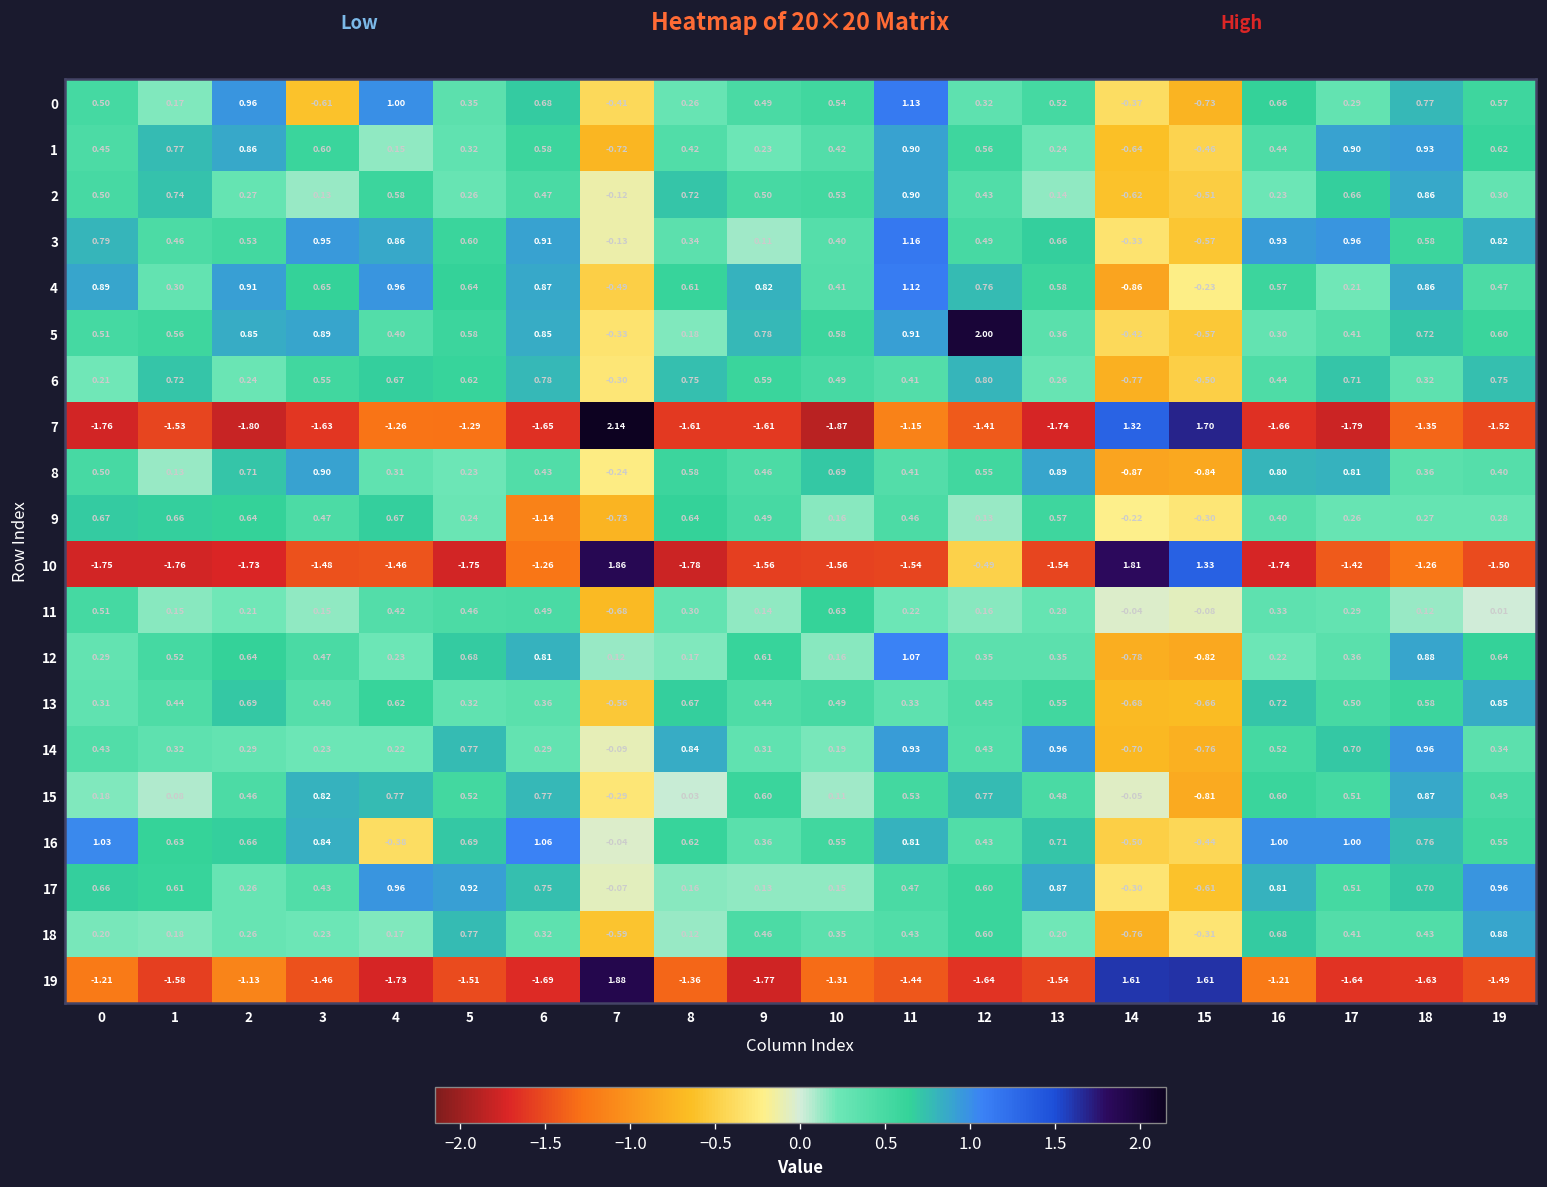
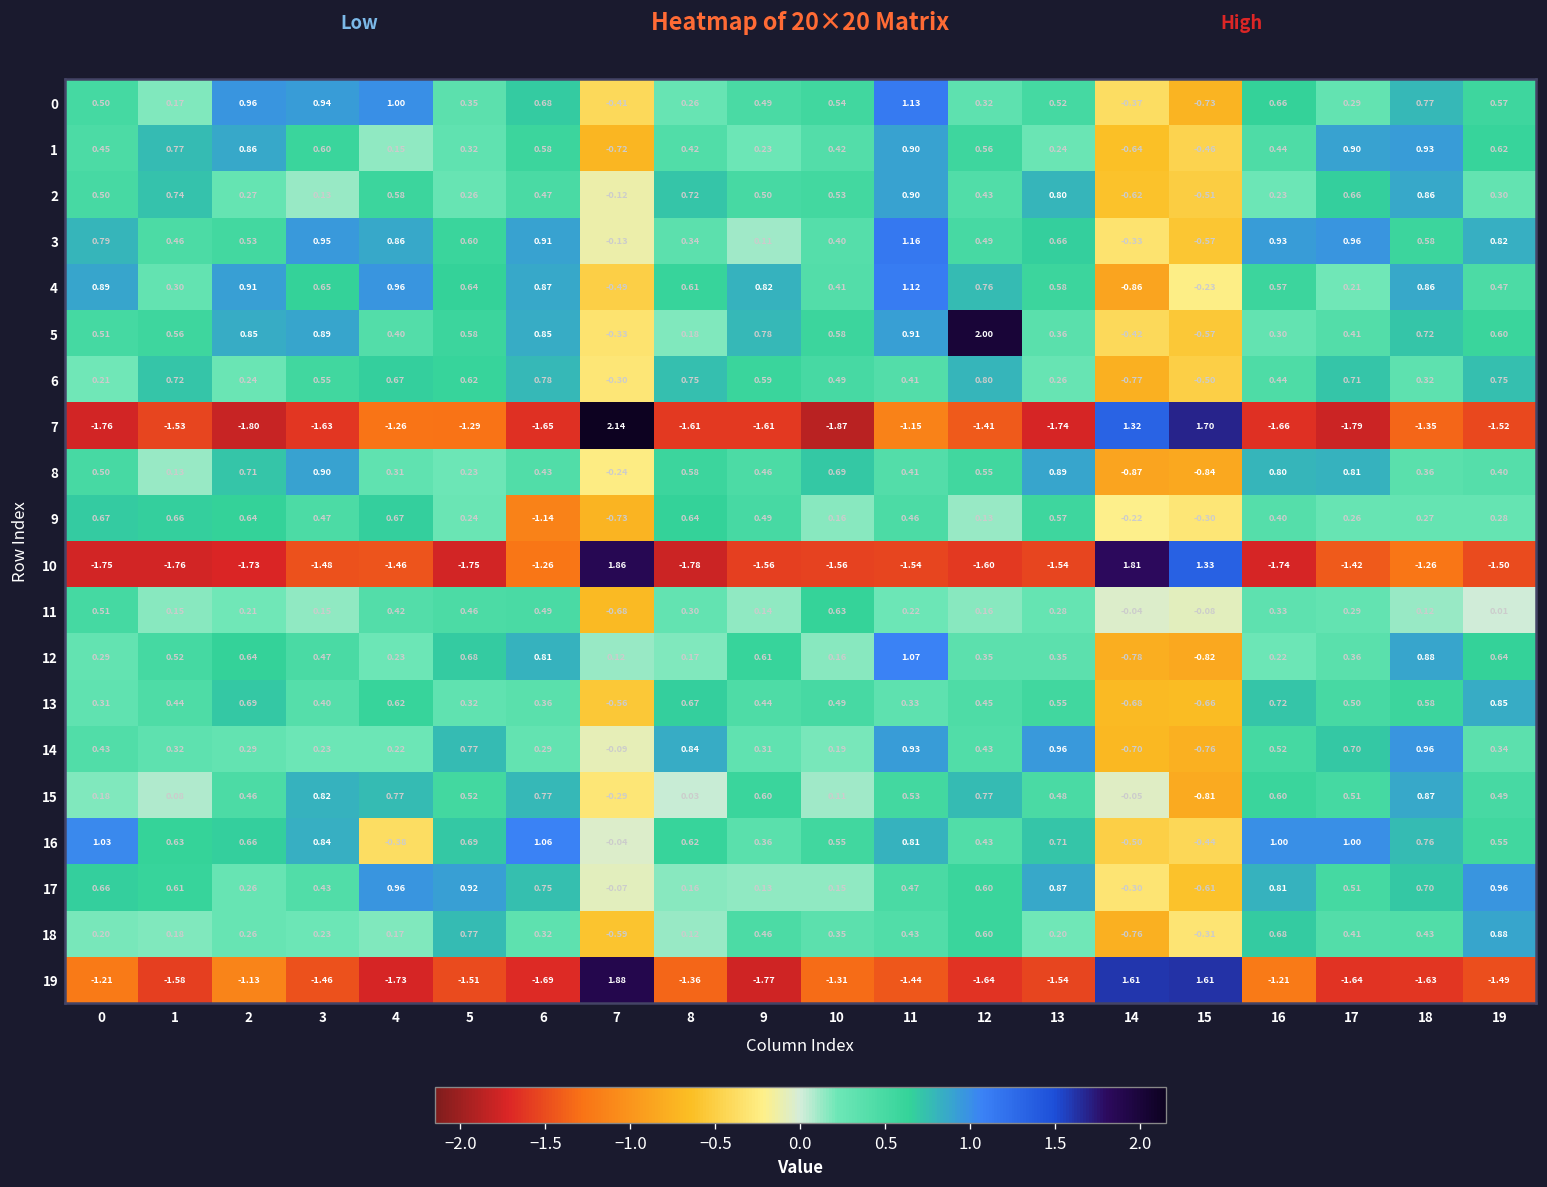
  {
    "0": {
      "0": 0.50,
      "1": 0.17,
      "2": 0.96,
-     "3": -0.61,
+     "3": 0.94,
      "4": 1.00,
      "5": 0.35,
      "6": 0.68,
      "7": -0.41,
      "8": 0.26,
      "9": 0.49,
      "10": 0.54,
      "11": 1.13,
      "12": 0.32,
      "13": 0.52,
      "14": -0.37,
      "15": -0.73,
      "16": 0.66,
      "17": 0.29,
      "18": 0.77,
      "19": 0.57
    },
    "2": {
      "0": 0.50,
      "1": 0.74,
      "2": 0.27,
      "3": 0.13,
      "4": 0.58,
      "5": 0.26,
      "6": 0.47,
      "8": 0.72,
      "9": 0.50,
      "10": 0.53,
      "11": 0.90,
      "12": 0.43,
-     "13": 0.14,
+     "13": 0.80,
      "14": -0.62,
      "15": -0.51,
      "16": 0.23,
      "17": 0.66,
      "18": 0.86,
      "19": 0.30
    },
    "10": {
      "0": -1.75,
      "1": -1.76,
      "2": -1.73,
      "3": -1.48,
      "4": -1.46,
      "5": -1.75,
      "6": -1.26,
      "7": 1.86,
      "8": -1.78,
      "9": -1.56,
      "10": -1.56,
      "11": -1.54,
-     "12": -0.49,
+     "12": -1.60,
      "13": -1.54,
      "14": 1.81,
      "15": 1.33,
      "16": -1.74,
      "17": -1.42,
      "18": -1.26,
      "19": -1.50
    }
  }
